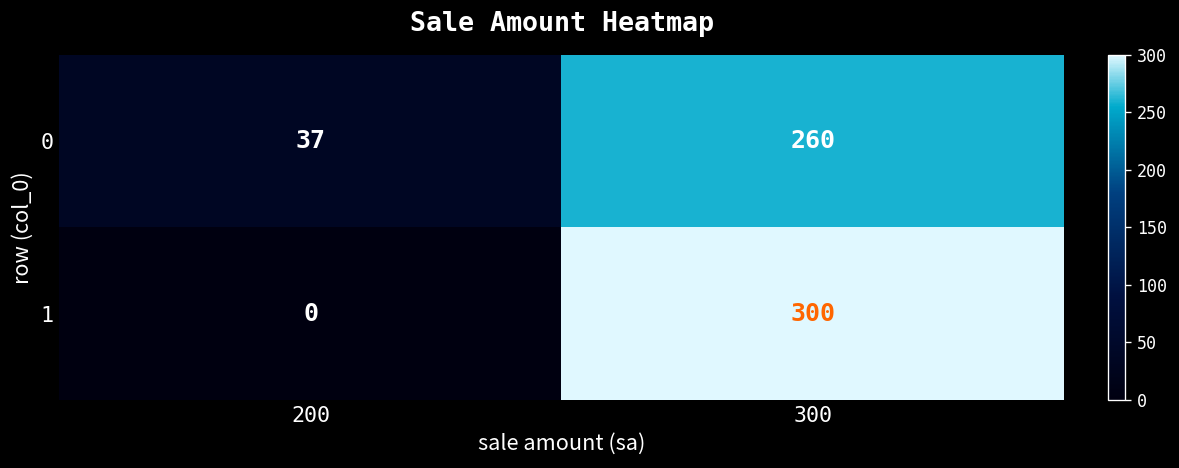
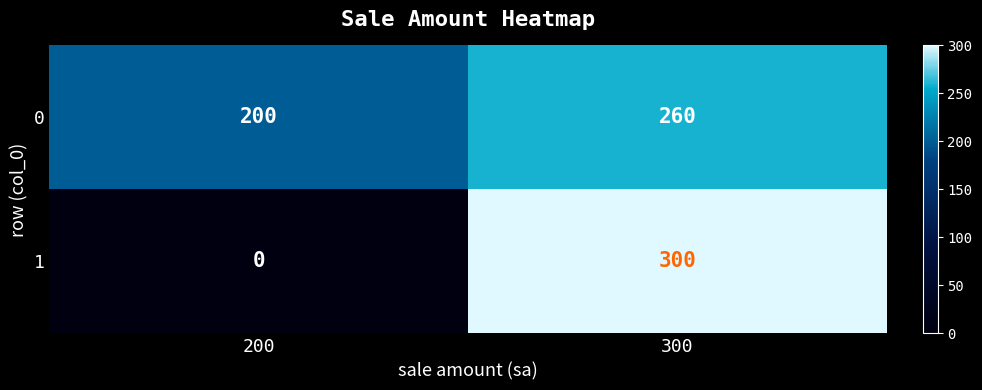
  {
    "0": {
-     "200": 37,
+     "200": 200,
      "300": 260
    },
    "1": {
      "200": 0,
      "300": 300
    }
  }
